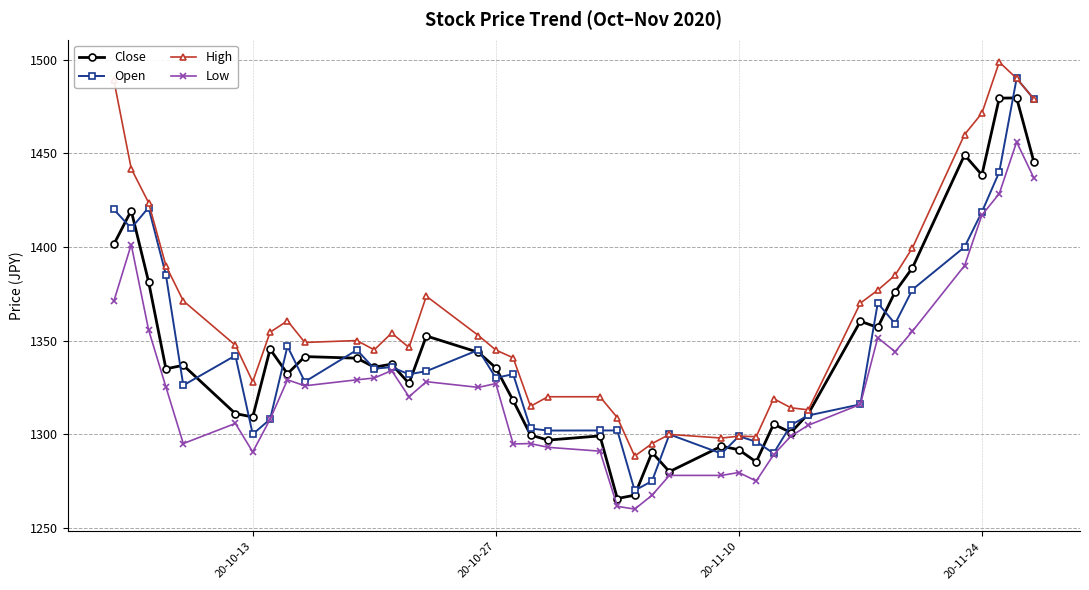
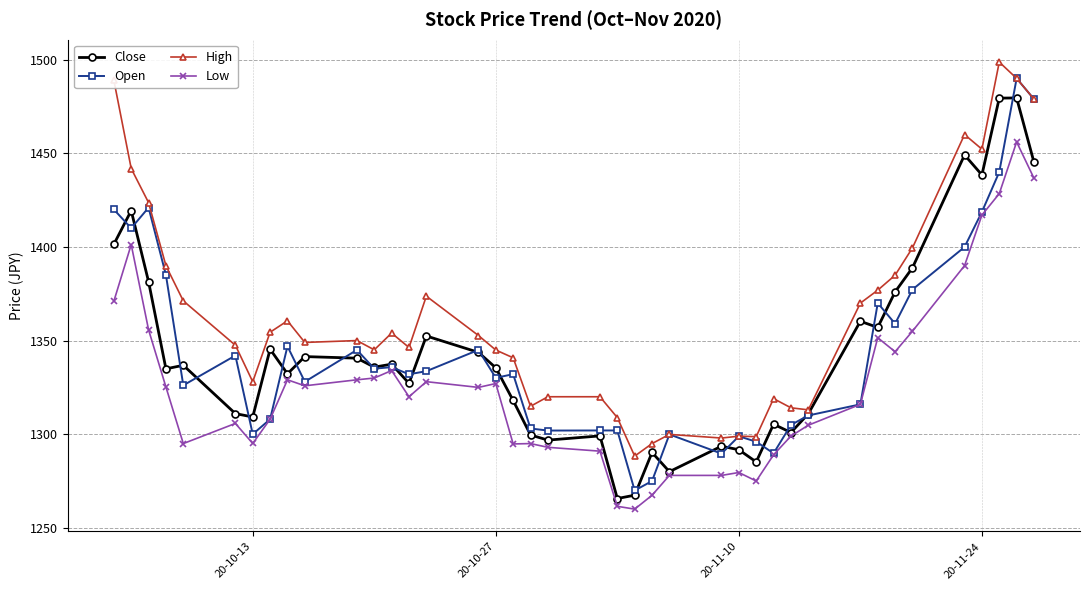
  {
    "Close": {
      "20-10-13": 1309,
      "20-10-27": 1335,
      "20-11-10": 1292,
      "20-11-24": 1438
    },
    "Open": {
      "20-10-13": 1300,
      "20-10-27": 1330,
      "20-11-24": 1419
    },
    "High": {
      "20-10-13": 1328,
      "20-10-27": 1345,
-     "20-11-24": 1471
+     "20-11-24": 1452
    },
    "Low": {
-     "20-10-13": 1291,
+     "20-10-13": 1295,
      "20-10-27": 1327,
      "20-11-10": 1280,
      "20-11-24": 1417
    }
  }
